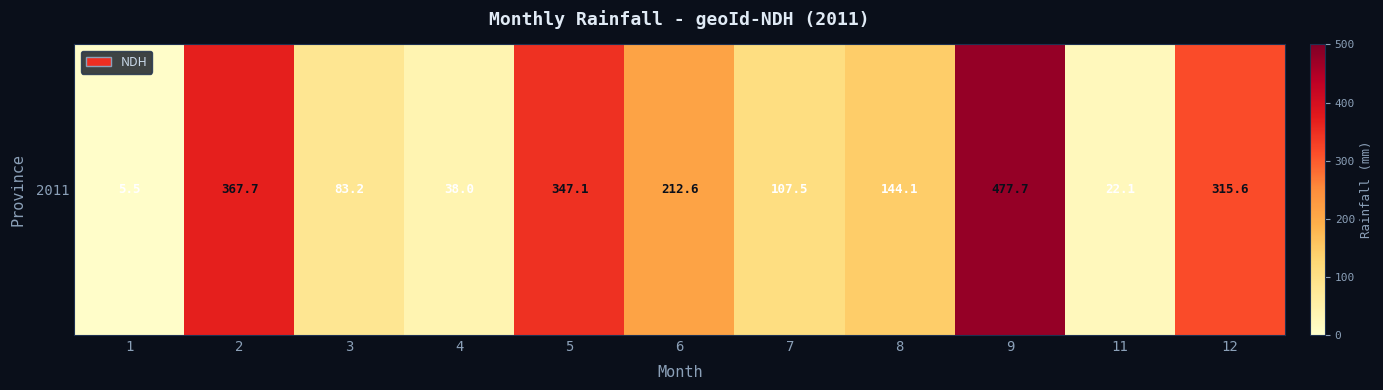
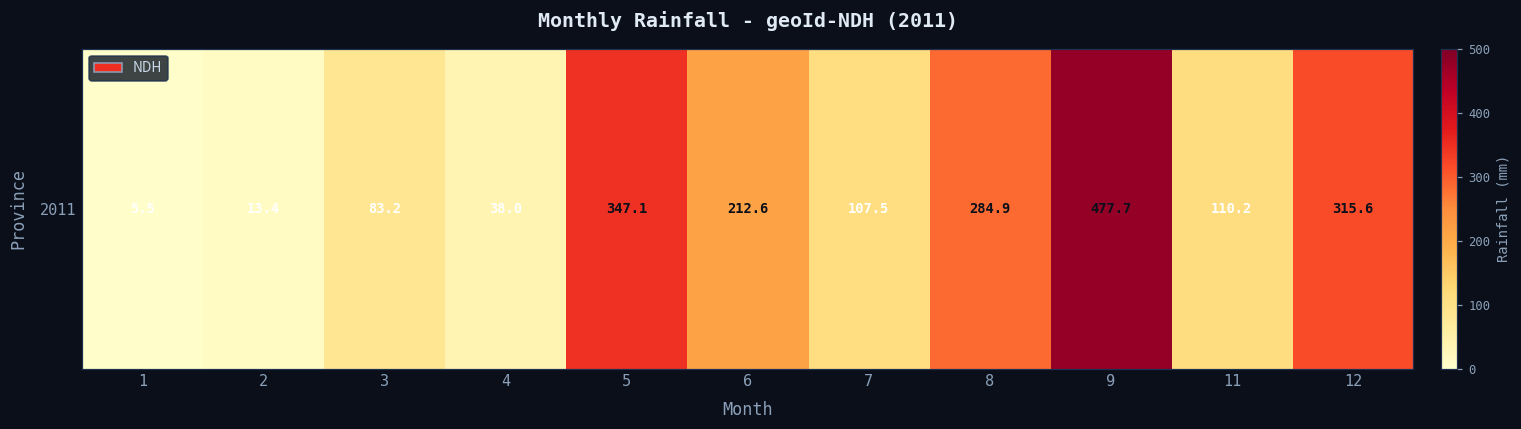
  {
    "2011": {
      "1": 5.5,
-     "2": 367.7,
+     "2": 13.4,
      "3": 83.2,
      "4": 38.0,
      "5": 347.1,
      "6": 212.6,
      "7": 107.5,
-     "8": 144.1,
+     "8": 284.9,
      "9": 477.7,
-     "11": 22.1,
+     "11": 110.2,
      "12": 315.6
    }
  }
